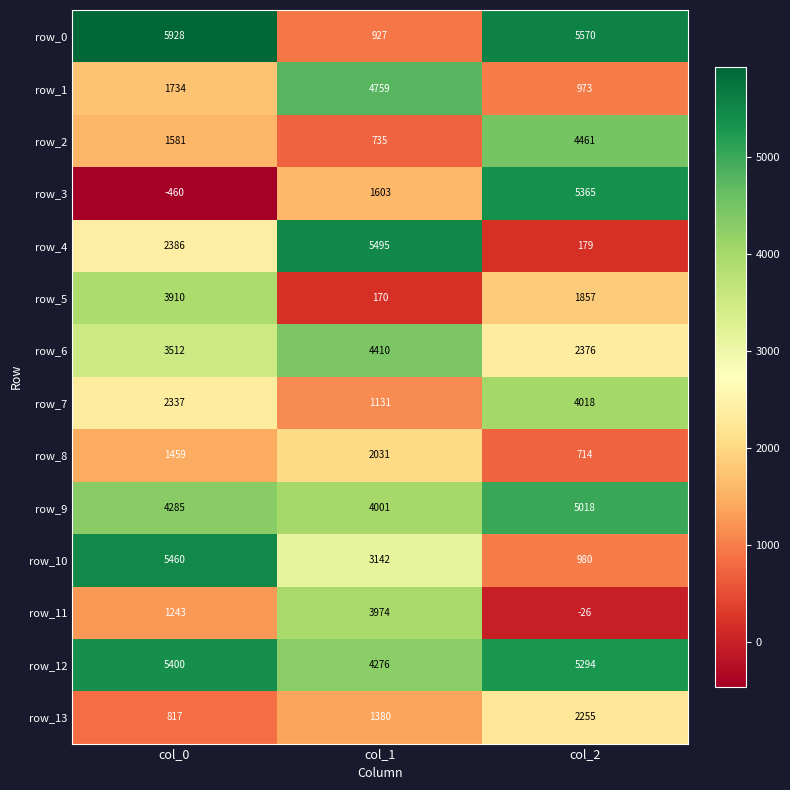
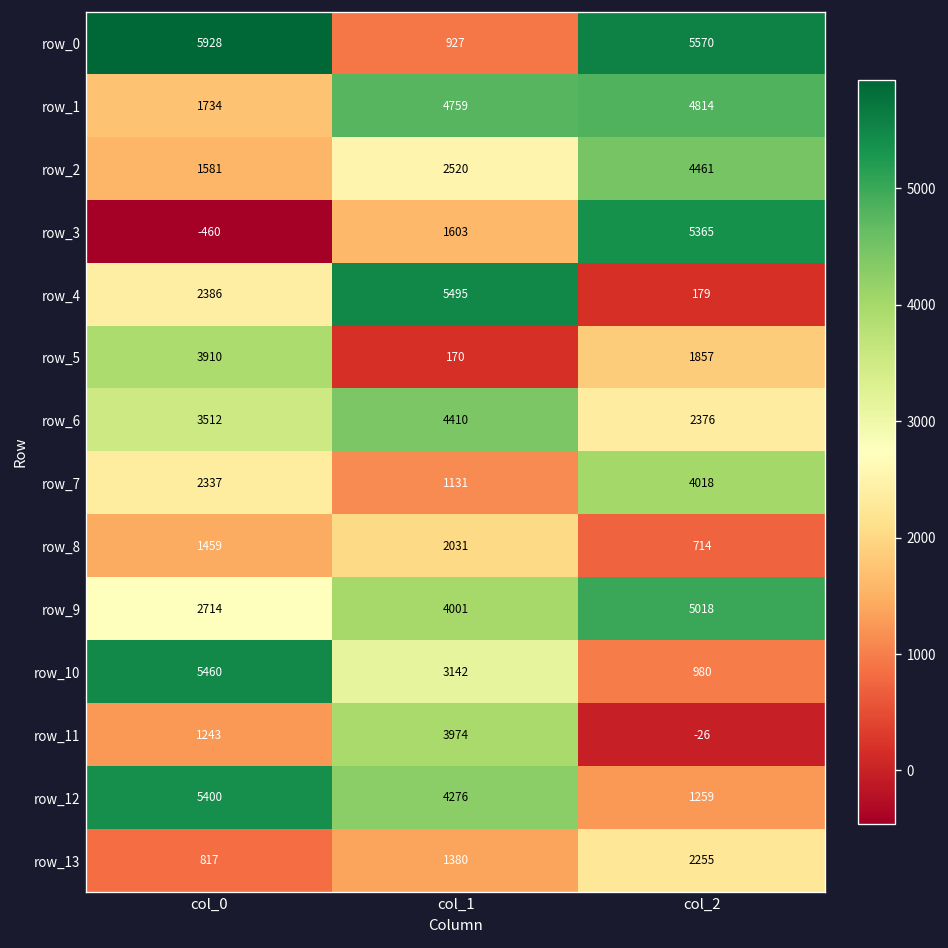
  {
    "row_0": {
      "col_0": 5928,
      "col_1": 927,
      "col_2": 5570
    },
    "row_1": {
      "col_0": 1734,
      "col_1": 4759,
-     "col_2": 973
+     "col_2": 4814
    },
    "row_2": {
      "col_0": 1581,
-     "col_1": 735,
+     "col_1": 2520,
      "col_2": 4461
    },
    "row_3": {
      "col_0": -460,
      "col_1": 1603,
      "col_2": 5365
    },
    "row_4": {
      "col_0": 2386,
      "col_1": 5495,
      "col_2": 179
    },
    "row_5": {
      "col_0": 3910,
      "col_1": 170,
      "col_2": 1857
    },
    "row_6": {
      "col_0": 3512,
      "col_1": 4410,
      "col_2": 2376
    },
    "row_7": {
      "col_0": 2337,
      "col_1": 1131,
      "col_2": 4018
    },
    "row_8": {
      "col_0": 1459,
      "col_1": 2031,
      "col_2": 714
    },
    "row_9": {
-     "col_0": 4285,
+     "col_0": 2714,
      "col_1": 4001,
      "col_2": 5018
    },
    "row_10": {
      "col_0": 5460,
      "col_1": 3142,
      "col_2": 980
    },
    "row_11": {
      "col_0": 1243,
      "col_1": 3974,
      "col_2": -26
    },
    "row_12": {
      "col_0": 5400,
      "col_1": 4276,
-     "col_2": 5294
+     "col_2": 1259
    },
    "row_13": {
      "col_0": 817,
      "col_1": 1380,
      "col_2": 2255
    }
  }
